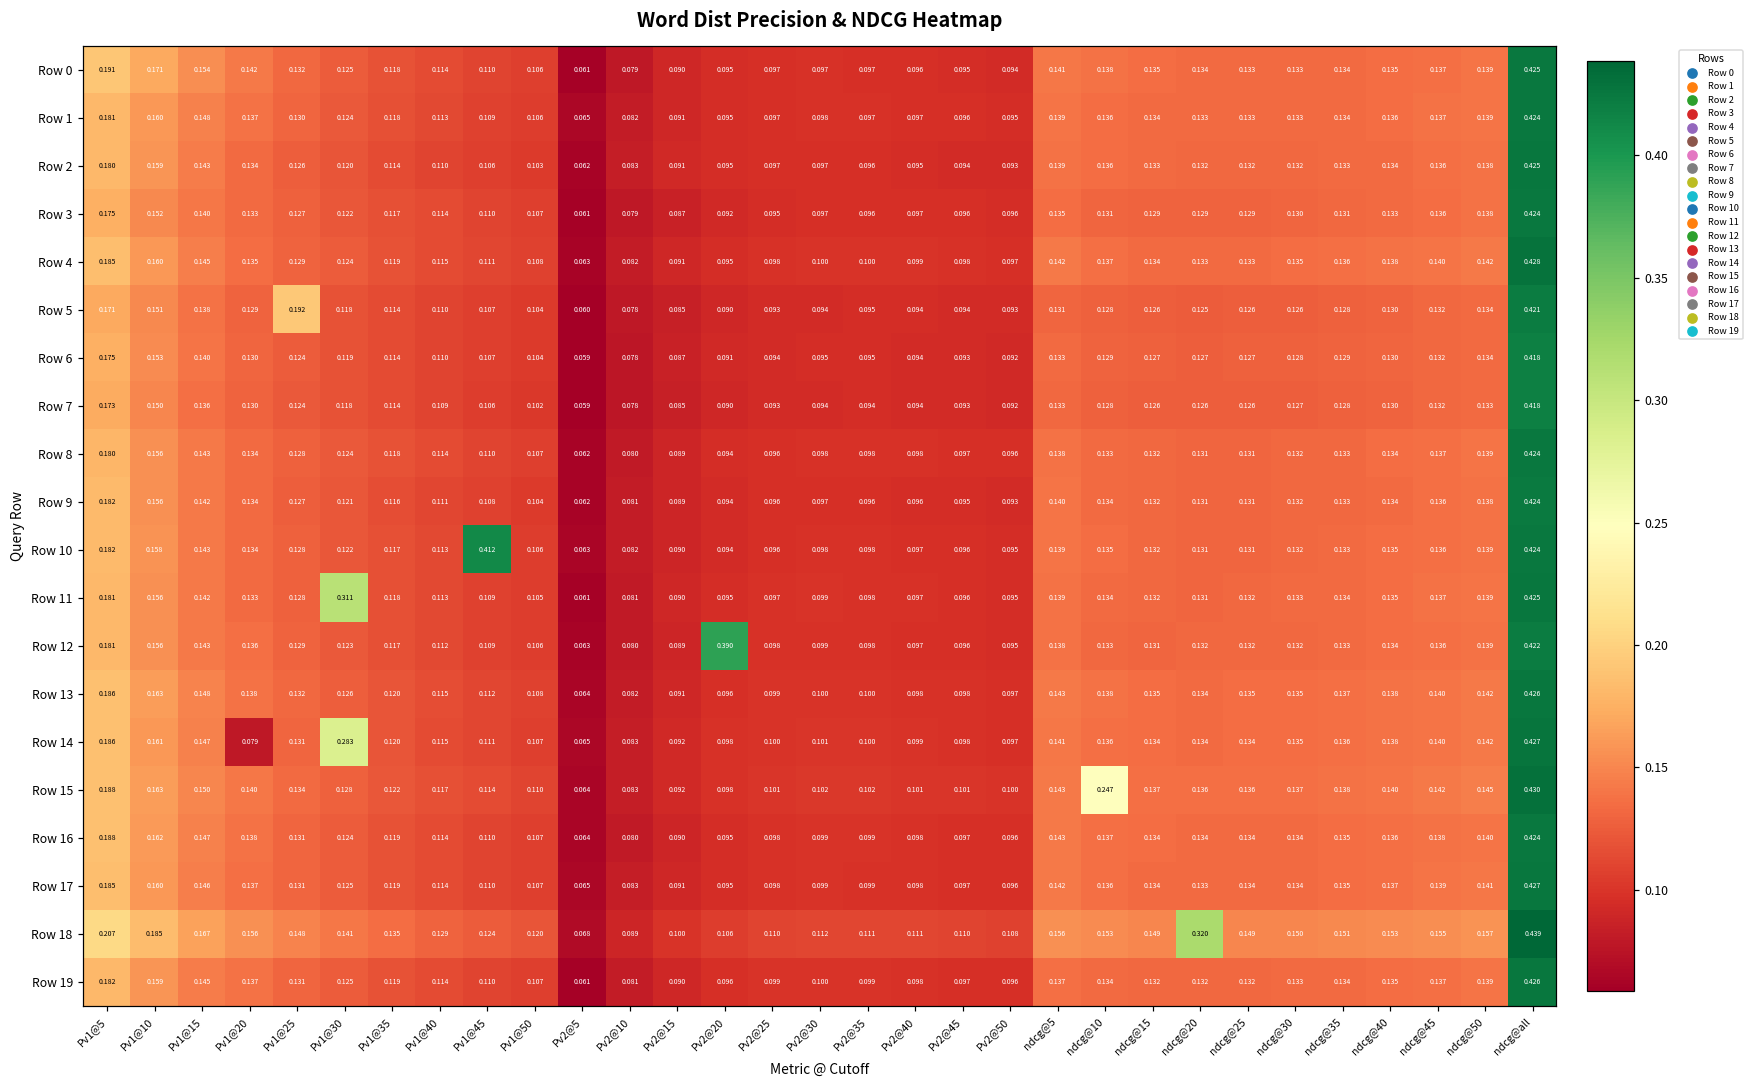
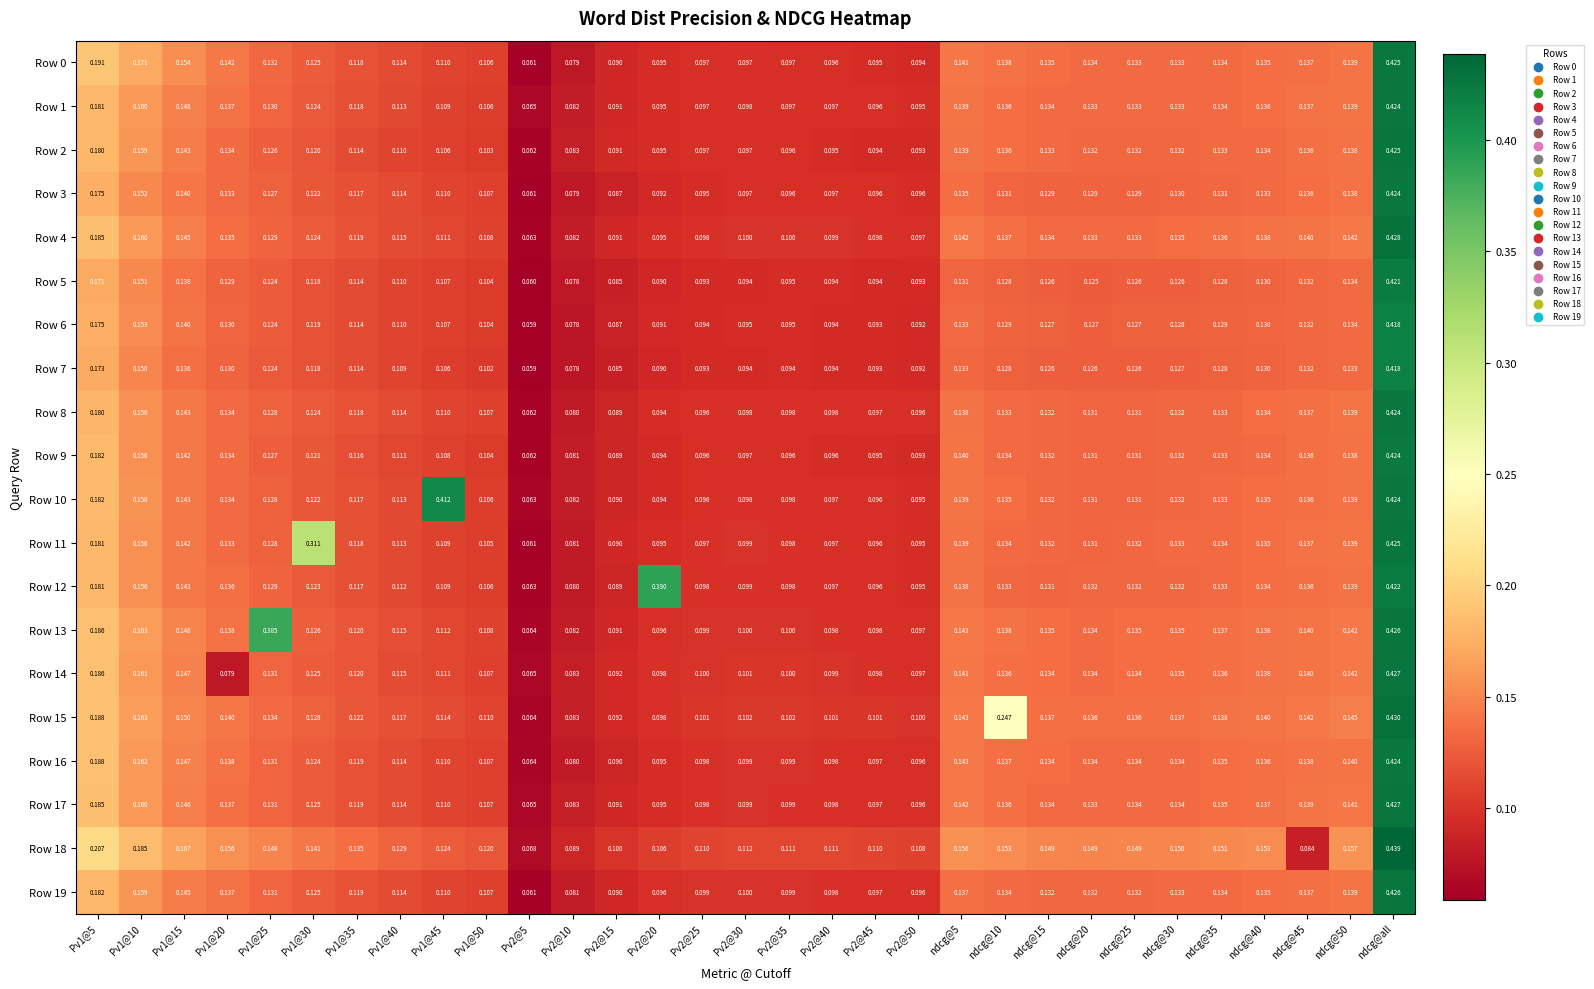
  {
    "Row 5": {
      "Pv1@5": 0.171,
      "Pv1@10": 0.151,
      "Pv1@15": 0.138,
      "Pv1@20": 0.129,
-     "Pv1@25": 0.192,
+     "Pv1@25": 0.124,
      "Pv1@30": 0.118,
      "Pv1@35": 0.114,
      "Pv1@40": 0.110,
      "Pv1@45": 0.107,
      "Pv1@50": 0.104,
      "Pv2@5": 0.060,
      "Pv2@10": 0.078,
      "Pv2@15": 0.085,
      "Pv2@20": 0.090,
      "Pv2@25": 0.093,
      "Pv2@30": 0.094,
      "Pv2@35": 0.095,
      "Pv2@40": 0.094,
      "Pv2@45": 0.094,
      "Pv2@50": 0.093,
      "ndcg@5": 0.131,
      "ndcg@10": 0.128,
      "ndcg@15": 0.126,
      "ndcg@20": 0.125,
      "ndcg@25": 0.126,
      "ndcg@30": 0.126,
      "ndcg@35": 0.128,
      "ndcg@40": 0.130,
      "ndcg@45": 0.132,
      "ndcg@50": 0.134,
      "ndcg@all": 0.421
    },
    "Row 13": {
      "Pv1@5": 0.186,
      "Pv1@10": 0.163,
      "Pv1@15": 0.148,
      "Pv1@20": 0.138,
-     "Pv1@25": 0.132,
+     "Pv1@25": 0.385,
      "Pv1@30": 0.126,
      "Pv1@35": 0.120,
      "Pv1@40": 0.115,
      "Pv1@45": 0.112,
      "Pv1@50": 0.108,
      "Pv2@5": 0.064,
      "Pv2@10": 0.082,
      "Pv2@15": 0.091,
      "Pv2@20": 0.096,
      "Pv2@25": 0.099,
      "Pv2@30": 0.100,
      "Pv2@35": 0.100,
      "Pv2@40": 0.098,
      "Pv2@45": 0.098,
      "Pv2@50": 0.097,
      "ndcg@5": 0.143,
      "ndcg@10": 0.138,
      "ndcg@15": 0.135,
      "ndcg@20": 0.134,
      "ndcg@25": 0.135,
      "ndcg@30": 0.135,
      "ndcg@35": 0.137,
      "ndcg@40": 0.138,
      "ndcg@45": 0.140,
      "ndcg@50": 0.142,
      "ndcg@all": 0.426
    },
    "Row 14": {
      "Pv1@5": 0.186,
      "Pv1@10": 0.161,
      "Pv1@15": 0.147,
      "Pv1@20": 0.079,
      "Pv1@25": 0.131,
-     "Pv1@30": 0.283,
+     "Pv1@30": 0.125,
      "Pv1@35": 0.120,
      "Pv1@40": 0.115,
      "Pv1@45": 0.111,
      "Pv1@50": 0.107,
      "Pv2@5": 0.065,
      "Pv2@10": 0.083,
      "Pv2@15": 0.092,
      "Pv2@20": 0.098,
      "Pv2@25": 0.100,
      "Pv2@30": 0.101,
      "Pv2@35": 0.100,
      "Pv2@40": 0.099,
      "Pv2@45": 0.098,
      "Pv2@50": 0.097,
      "ndcg@5": 0.141,
      "ndcg@10": 0.136,
      "ndcg@15": 0.134,
      "ndcg@20": 0.134,
      "ndcg@25": 0.134,
      "ndcg@30": 0.135,
      "ndcg@35": 0.136,
      "ndcg@40": 0.138,
      "ndcg@45": 0.140,
      "ndcg@50": 0.142,
      "ndcg@all": 0.427
    },
    "Row 18": {
      "Pv1@5": 0.207,
      "Pv1@10": 0.185,
      "Pv1@15": 0.167,
      "Pv1@20": 0.156,
      "Pv1@25": 0.148,
      "Pv1@30": 0.141,
      "Pv1@35": 0.135,
      "Pv1@40": 0.129,
      "Pv1@45": 0.124,
      "Pv1@50": 0.120,
      "Pv2@5": 0.068,
      "Pv2@10": 0.089,
      "Pv2@15": 0.100,
      "Pv2@20": 0.106,
      "Pv2@25": 0.110,
      "Pv2@30": 0.112,
      "Pv2@35": 0.111,
      "Pv2@40": 0.111,
      "Pv2@45": 0.110,
      "Pv2@50": 0.108,
      "ndcg@5": 0.156,
      "ndcg@10": 0.153,
      "ndcg@15": 0.149,
-     "ndcg@20": 0.320,
+     "ndcg@20": 0.149,
      "ndcg@25": 0.149,
      "ndcg@30": 0.150,
      "ndcg@35": 0.151,
      "ndcg@40": 0.153,
-     "ndcg@45": 0.155,
+     "ndcg@45": 0.084,
      "ndcg@50": 0.157,
      "ndcg@all": 0.439
    }
  }
